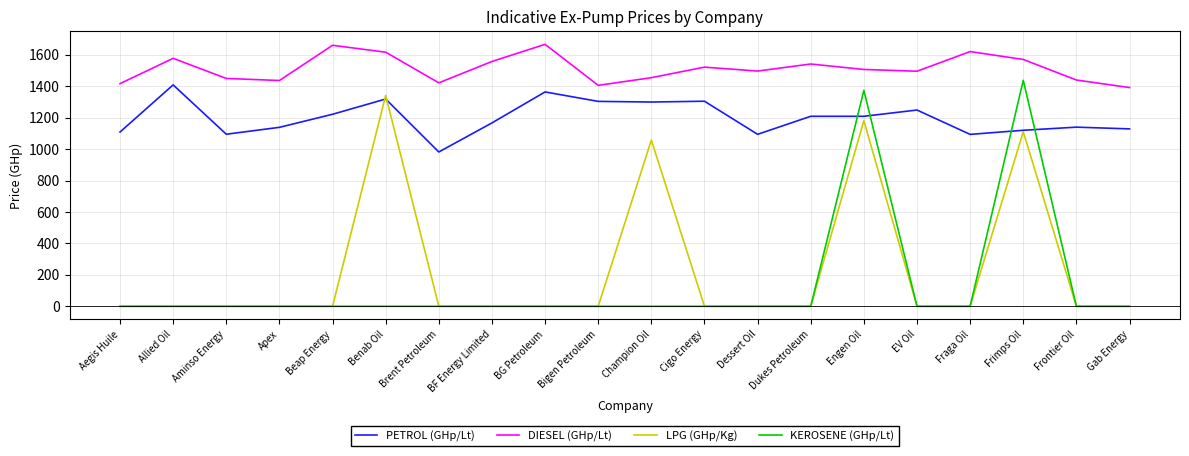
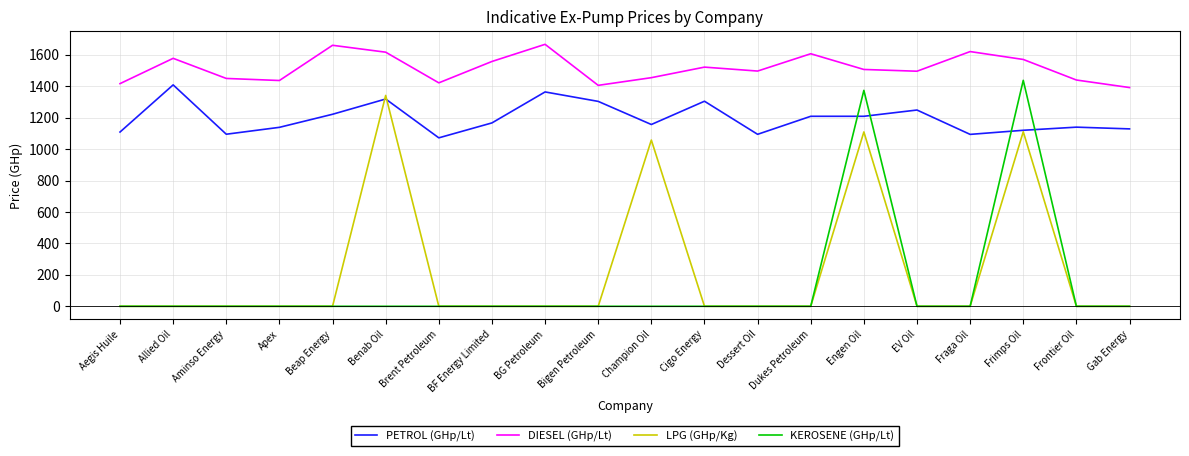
  {
    "PETROL (GHp/Lt)": {
      "Aegis Huile": 1110,
      "Allied Oil": 1410,
      "Aminso Energy": 1100,
      "Apex": 1140,
      "Beap Energy": 1220,
      "Benab Oil": 1320,
-     "Brent Petroleum": 980,
+     "Brent Petroleum": 1070,
      "BF Energy Limited": 1170,
      "BG Petroleum": 1360,
      "Bigen Petroleum": 1300,
-     "Champion Oil": 1300,
+     "Champion Oil": 1160,
      "Cigo Energy": 1310,
      "Dessert Oil": 1090,
      "Dukes Petroleum": 1210,
      "Engen Oil": 1210,
      "EV Oil": 1250,
      "Fraga Oil": 1090,
      "Frontier Oil": 1140,
      "Gab Energy": 1130
    },
    "DIESEL (GHp/Lt)": {
      "Aegis Huile": 1420,
      "Allied Oil": 1580,
      "Aminso Energy": 1450,
      "Apex": 1440,
      "Beap Energy": 1660,
      "Benab Oil": 1620,
      "Brent Petroleum": 1420,
      "BF Energy Limited": 1560,
      "BG Petroleum": 1670,
      "Bigen Petroleum": 1410,
      "Champion Oil": 1450,
      "Cigo Energy": 1520,
      "Dessert Oil": 1500,
-     "Dukes Petroleum": 1540,
+     "Dukes Petroleum": 1610,
      "Engen Oil": 1510,
      "EV Oil": 1500,
      "Fraga Oil": 1620,
      "Frimps Oil": 1570,
      "Frontier Oil": 1440,
      "Gab Energy": 1390
    },
    "LPG (GHp/Kg)": {
      "Benab Oil": 1340,
      "Champion Oil": 1060,
-     "Engen Oil": 1180
+     "Engen Oil": 1110
    },
    "KEROSENE (GHp/Lt)": {
      "Benab Oil": 0,
      "Champion Oil": 0,
      "Engen Oil": 1370,
      "Frimps Oil": 1440
    }
  }
